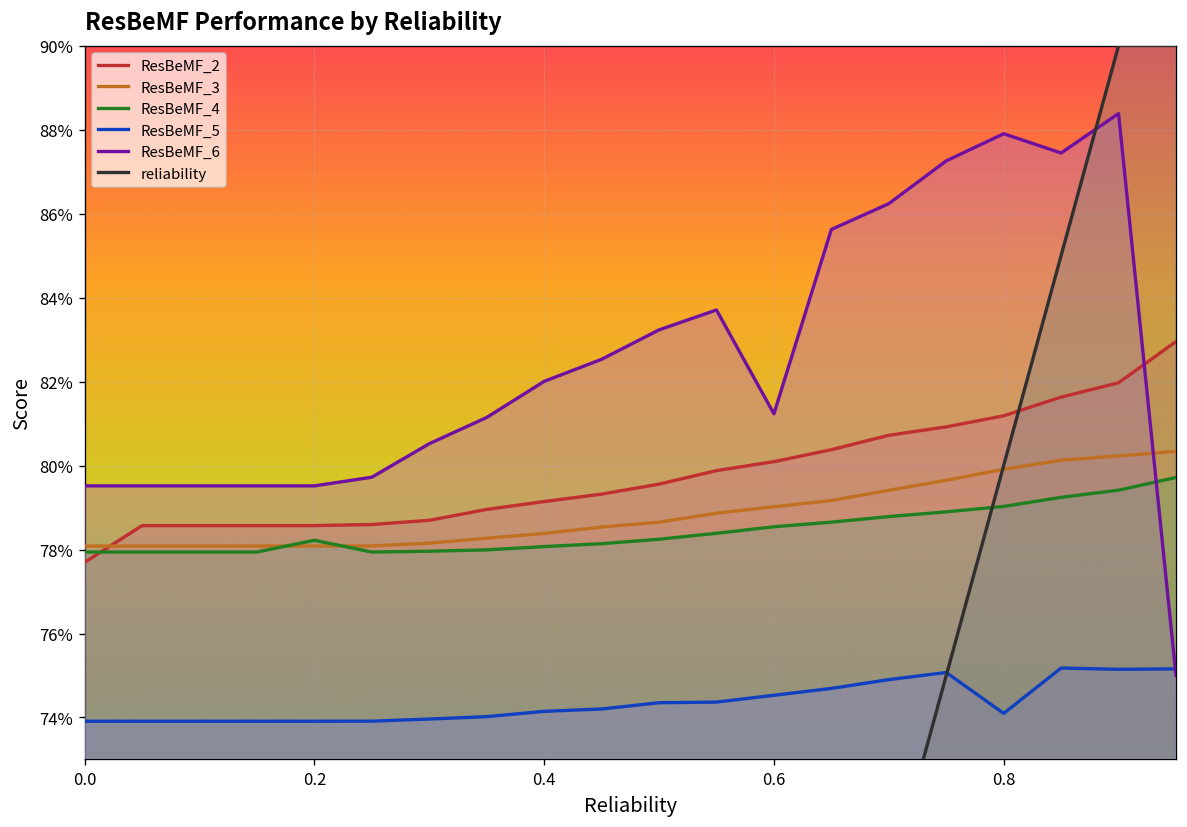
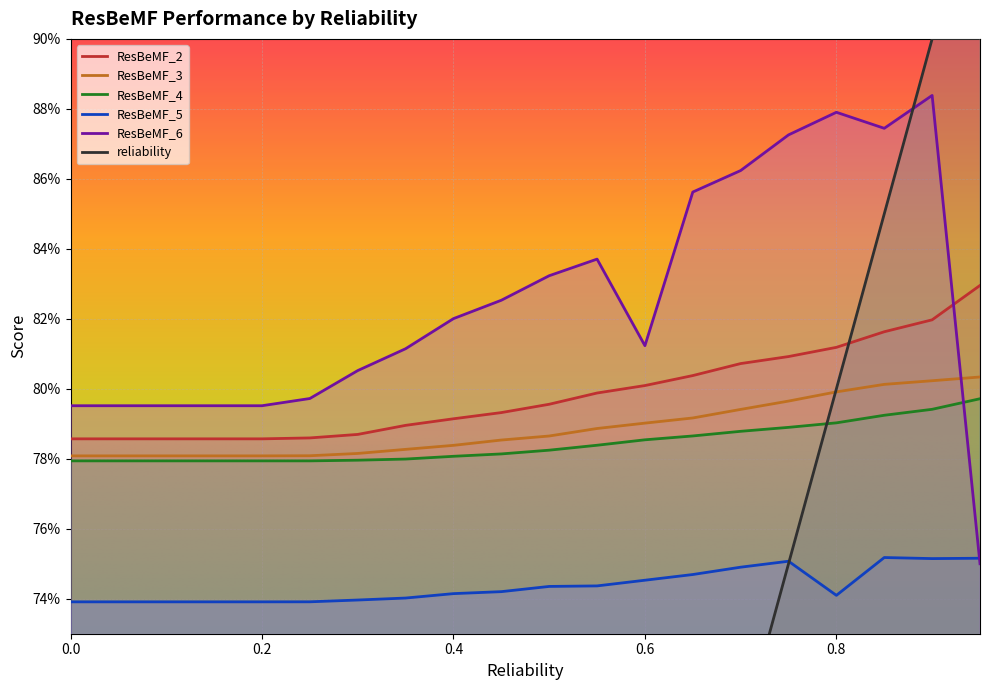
  {
    "ResBeMF_2": {
-     "0.0": "77.7%",
+     "0.0": "78.6%",
      "0.2": "78.6%",
      "0.4": "79.1%",
      "0.6": "80.1%",
      "0.8": "81.2%"
    },
    "ResBeMF_3": {
      "0.0": "78.1%",
      "0.2": "78.1%",
      "0.4": "78.4%",
      "0.6": "79.0%",
      "0.8": "79.9%"
    },
    "ResBeMF_4": {
      "0.0": "77.9%",
-     "0.2": "78.2%",
+     "0.2": "77.9%",
      "0.4": "78.1%",
      "0.6": "78.5%",
      "0.8": "79.0%"
    },
    "ResBeMF_5": {
      "0.0": "73.9%",
      "0.2": "73.9%",
      "0.4": "74.1%",
      "0.6": "74.5%",
      "0.8": "74.1%"
    },
    "ResBeMF_6": {
      "0.0": "79.5%",
      "0.2": "79.5%",
      "0.4": "82.0%",
      "0.6": "81.2%",
      "0.8": "87.9%"
    },
    "reliability": {
      "0.8": "80.0%"
    }
  }
